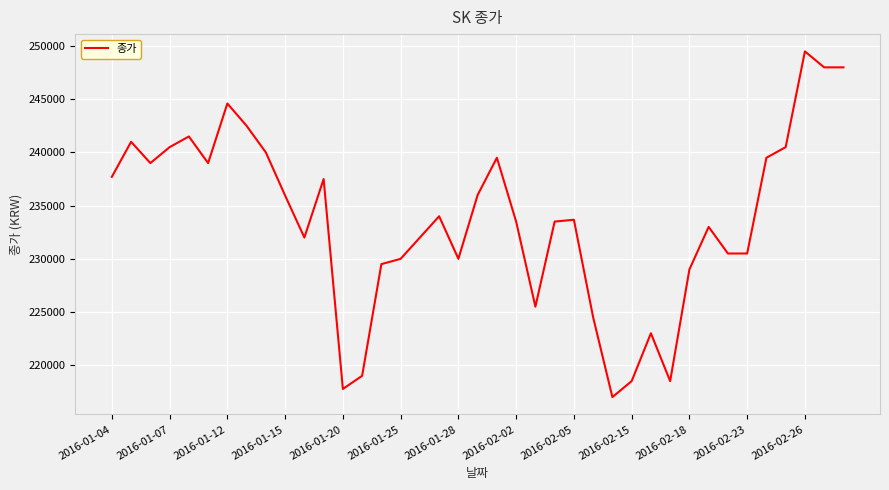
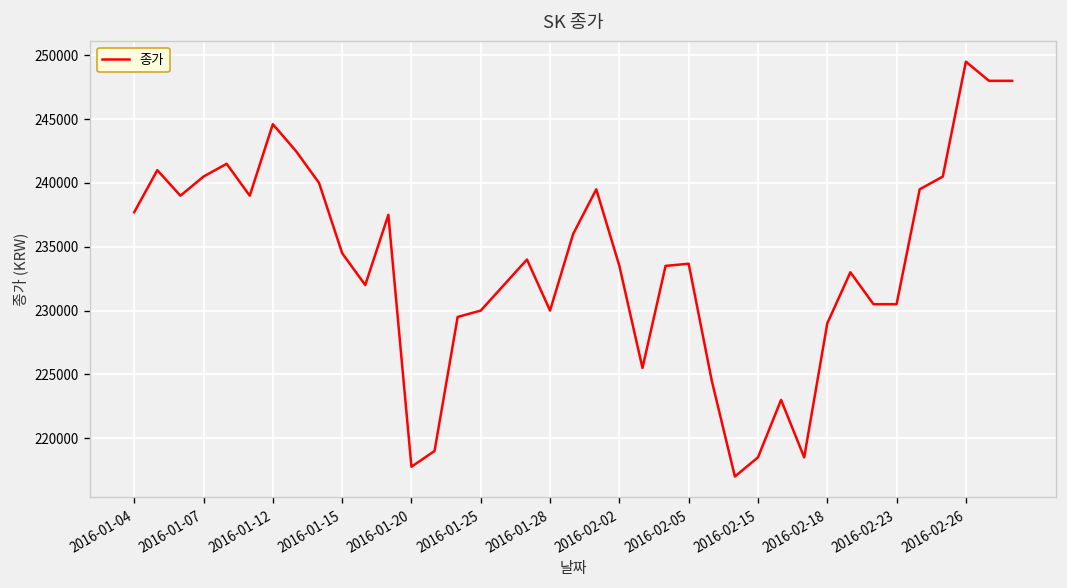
  {
    "2016-01-04": 237700,
    "2016-01-07": 240500,
    "2016-01-12": 244600,
-   "2016-01-15": 235900,
+   "2016-01-15": 234500,
    "2016-01-20": 217800,
    "2016-01-25": 230000,
    "2016-01-28": 230000,
    "2016-02-02": 233500,
    "2016-02-05": 233700,
    "2016-02-15": 218500,
    "2016-02-18": 229000,
    "2016-02-23": 230500,
    "2016-02-26": 249500
  }
